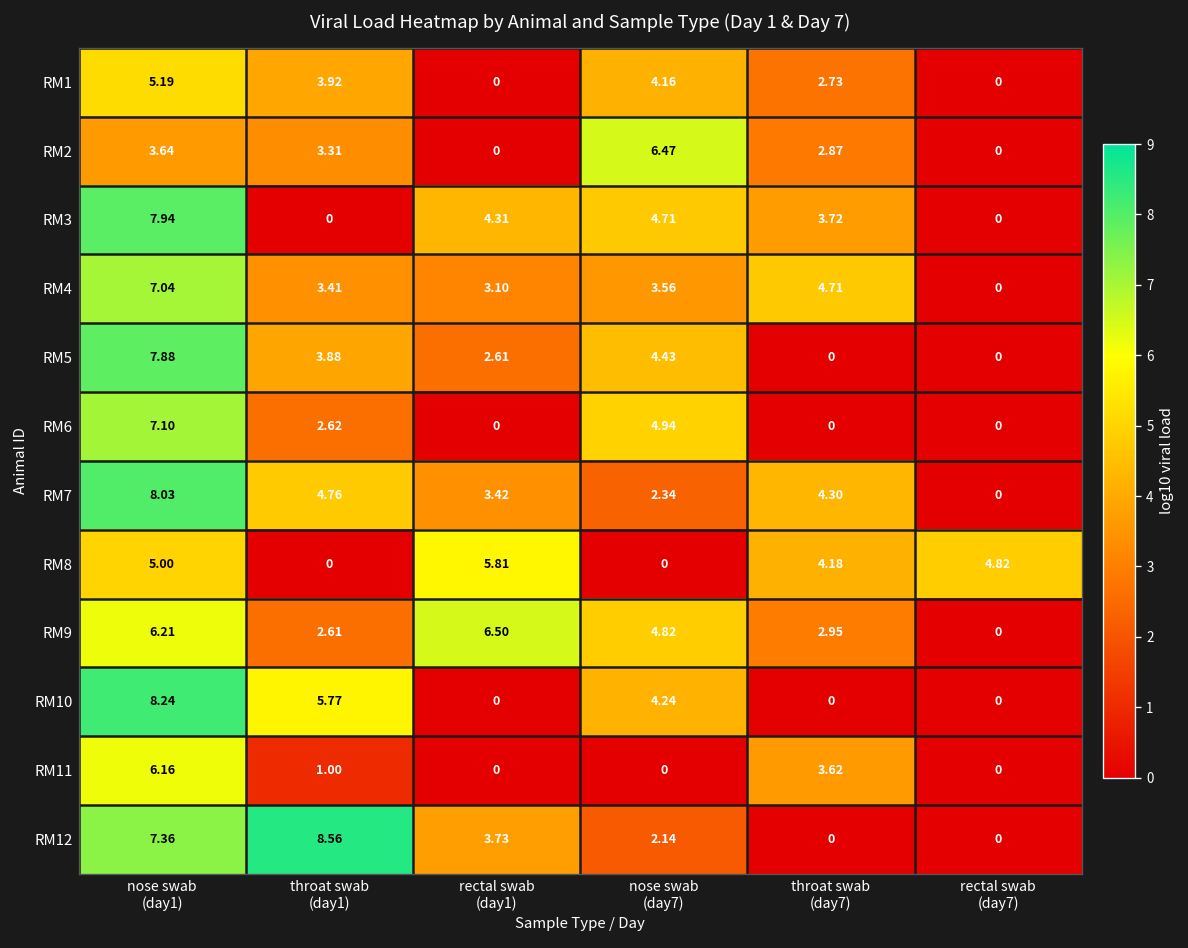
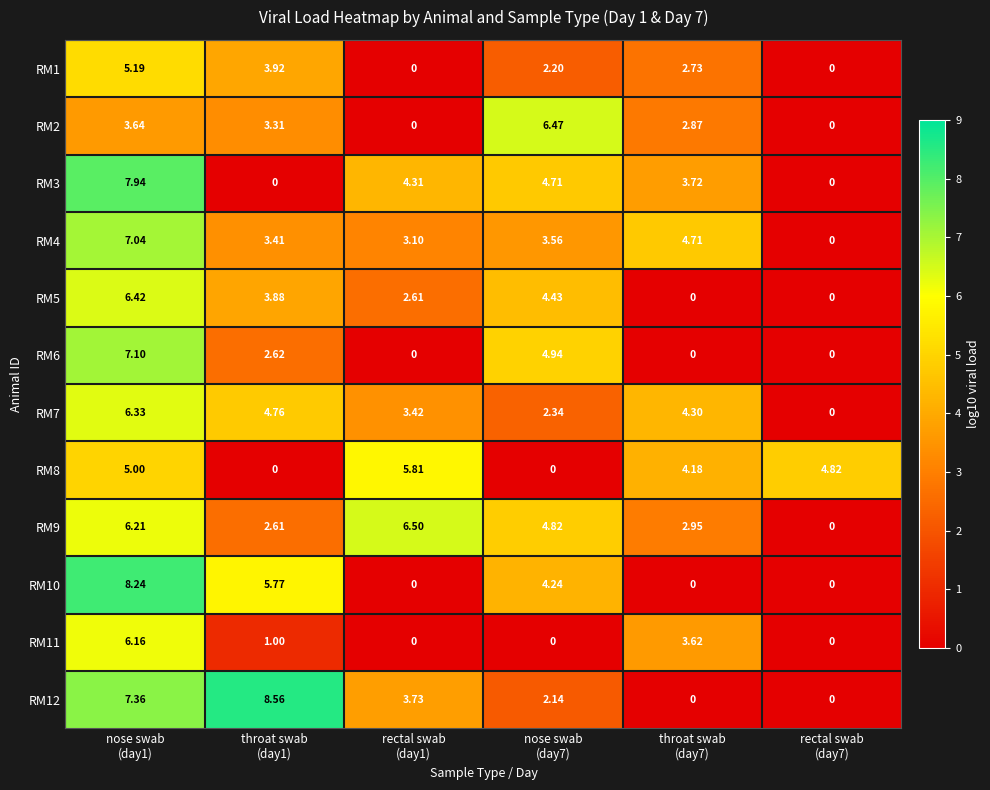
  {
    "RM1": {
      "nose swab (day1)": 5.19,
      "throat swab (day1)": 3.92,
      "rectal swab (day1)": 0,
-     "nose swab (day7)": 4.16,
+     "nose swab (day7)": 2.20,
      "throat swab (day7)": 2.73,
      "rectal swab (day7)": 0
    },
    "RM2": {
      "nose swab (day1)": 3.64,
      "throat swab (day1)": 3.31,
      "rectal swab (day1)": 0,
      "nose swab (day7)": 6.47,
      "throat swab (day7)": 2.87,
      "rectal swab (day7)": 0
    },
    "RM3": {
      "nose swab (day1)": 7.94,
      "throat swab (day1)": 0,
      "rectal swab (day1)": 4.31,
      "nose swab (day7)": 4.71,
      "throat swab (day7)": 3.72,
      "rectal swab (day7)": 0
    },
    "RM4": {
      "nose swab (day1)": 7.04,
      "throat swab (day1)": 3.41,
      "rectal swab (day1)": 3.10,
      "nose swab (day7)": 3.56,
      "throat swab (day7)": 4.71,
      "rectal swab (day7)": 0
    },
    "RM5": {
-     "nose swab (day1)": 7.88,
+     "nose swab (day1)": 6.42,
      "throat swab (day1)": 3.88,
      "rectal swab (day1)": 2.61,
      "nose swab (day7)": 4.43,
      "throat swab (day7)": 0,
      "rectal swab (day7)": 0
    },
    "RM6": {
      "nose swab (day1)": 7.10,
      "throat swab (day1)": 2.62,
      "rectal swab (day1)": 0,
      "nose swab (day7)": 4.94,
      "throat swab (day7)": 0,
      "rectal swab (day7)": 0
    },
    "RM7": {
-     "nose swab (day1)": 8.03,
+     "nose swab (day1)": 6.33,
      "throat swab (day1)": 4.76,
      "rectal swab (day1)": 3.42,
      "nose swab (day7)": 2.34,
      "throat swab (day7)": 4.30,
      "rectal swab (day7)": 0
    },
    "RM8": {
      "nose swab (day1)": 5.00,
      "throat swab (day1)": 0,
      "rectal swab (day1)": 5.81,
      "nose swab (day7)": 0,
      "throat swab (day7)": 4.18,
      "rectal swab (day7)": 4.82
    },
    "RM9": {
      "nose swab (day1)": 6.21,
      "throat swab (day1)": 2.61,
      "rectal swab (day1)": 6.50,
      "nose swab (day7)": 4.82,
      "throat swab (day7)": 2.95,
      "rectal swab (day7)": 0
    },
    "RM10": {
      "nose swab (day1)": 8.24,
      "throat swab (day1)": 5.77,
      "rectal swab (day1)": 0,
      "nose swab (day7)": 4.24,
      "throat swab (day7)": 0,
      "rectal swab (day7)": 0
    },
    "RM11": {
      "nose swab (day1)": 6.16,
      "throat swab (day1)": 1.00,
      "rectal swab (day1)": 0,
      "nose swab (day7)": 0,
      "throat swab (day7)": 3.62,
      "rectal swab (day7)": 0
    },
    "RM12": {
      "nose swab (day1)": 7.36,
      "throat swab (day1)": 8.56,
      "rectal swab (day1)": 3.73,
      "nose swab (day7)": 2.14,
      "throat swab (day7)": 0,
      "rectal swab (day7)": 0
    }
  }
